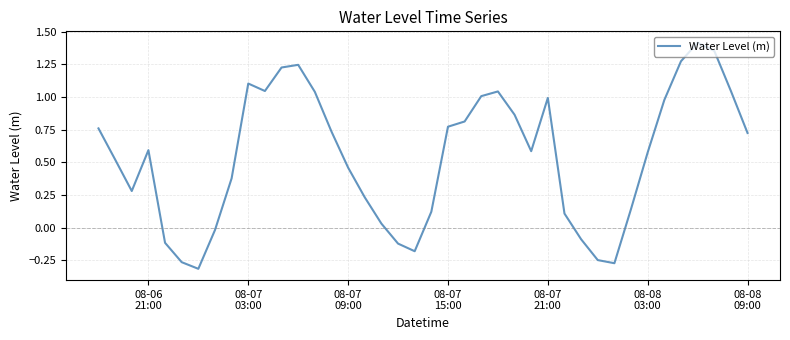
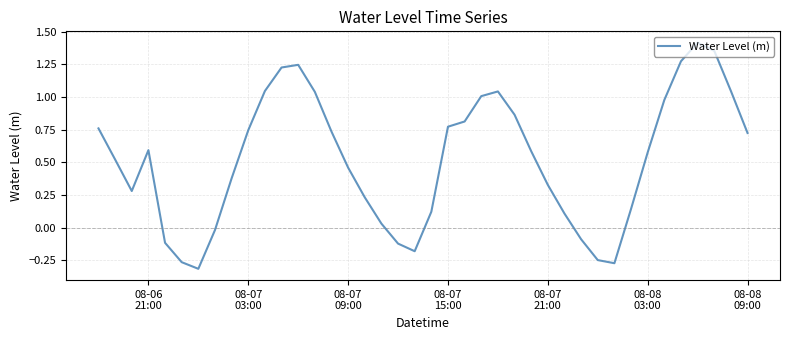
  {
    "08-06 21:00": 0.59,
-   "08-07 03:00": 1.10,
+   "08-07 03:00": 0.75,
    "08-07 09:00": 0.46,
    "08-07 15:00": 0.77,
-   "08-07 21:00": 0.99,
+   "08-07 21:00": 0.33,
    "08-08 03:00": 0.58,
    "08-08 09:00": 0.72
  }
